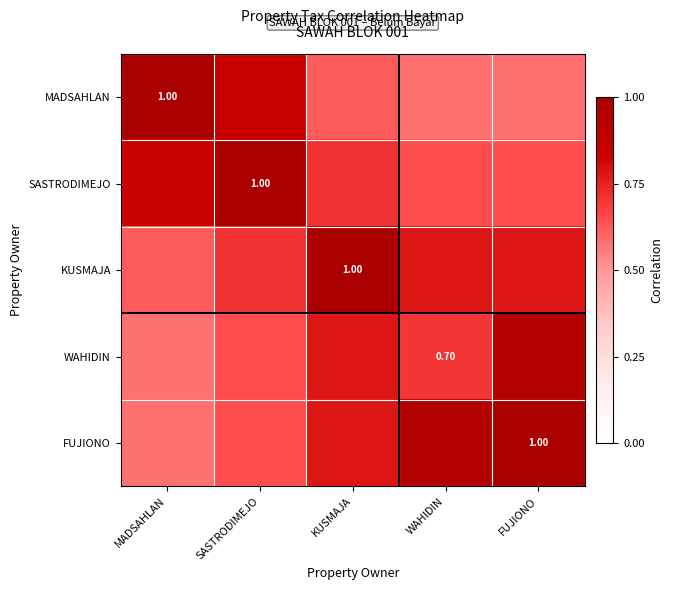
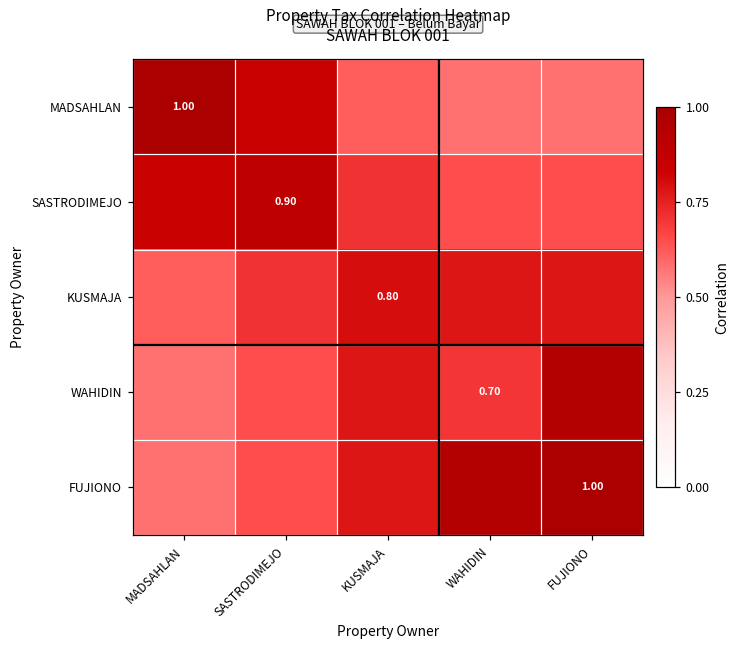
  {
    "MADSAHLAN": {
      "MADSAHLAN": 1.00
    },
    "SASTRODIMEJO": {
-     "SASTRODIMEJO": 1.00
+     "SASTRODIMEJO": 0.90
    },
    "KUSMAJA": {
-     "KUSMAJA": 1.00
+     "KUSMAJA": 0.80
    },
    "WAHIDIN": {
      "WAHIDIN": 0.70
    },
    "FUJIONO": {
      "FUJIONO": 1.00
    }
  }
